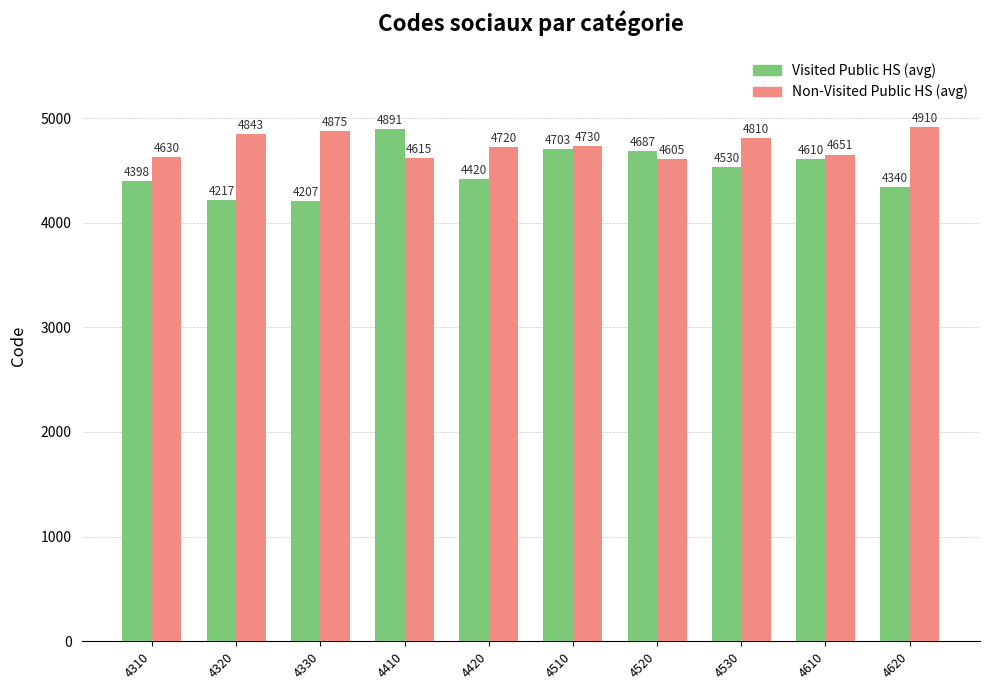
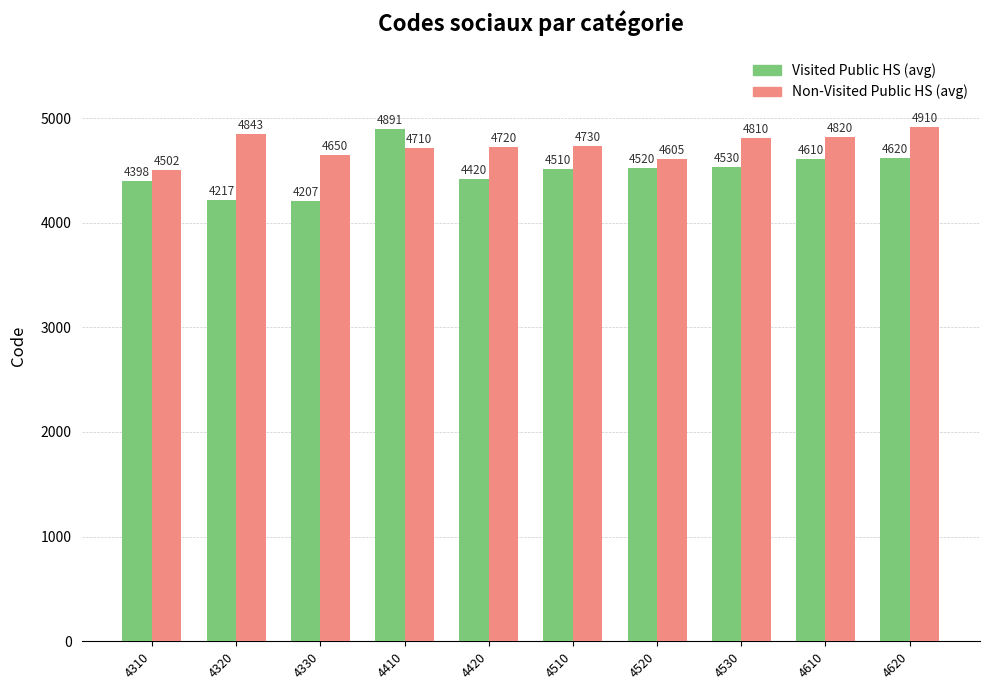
  {
    "Visited Public HS (avg)": {
      "4310": 4398,
      "4320": 4217,
      "4330": 4207,
      "4410": 4891,
      "4420": 4420,
-     "4510": 4703,
-     "4520": 4687,
+     "4510": 4510,
+     "4520": 4520,
      "4530": 4530,
      "4610": 4610,
-     "4620": 4340
+     "4620": 4620
    },
    "Non-Visited Public HS (avg)": {
-     "4310": 4630,
+     "4310": 4502,
      "4320": 4843,
-     "4330": 4875,
-     "4410": 4615,
+     "4330": 4650,
+     "4410": 4710,
      "4420": 4720,
      "4510": 4730,
      "4520": 4605,
      "4530": 4810,
-     "4610": 4651,
+     "4610": 4820,
      "4620": 4910
    }
  }
